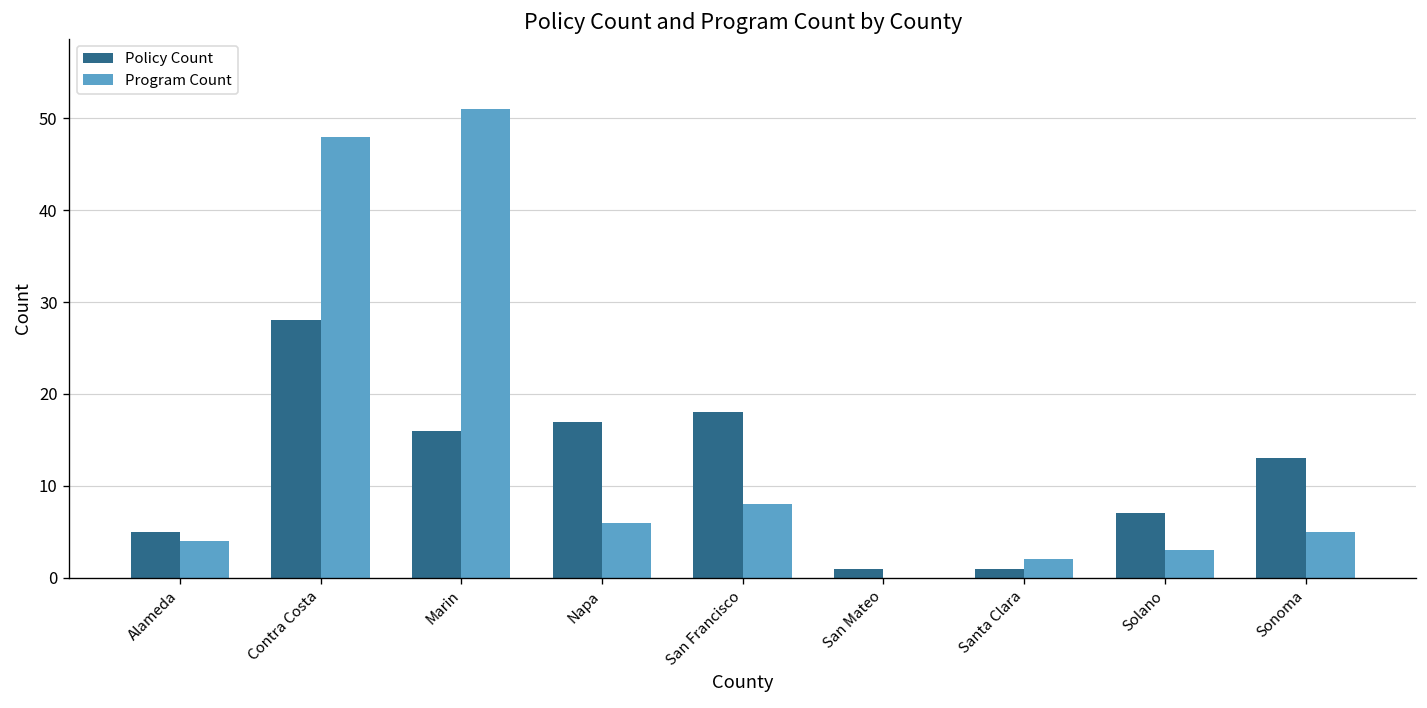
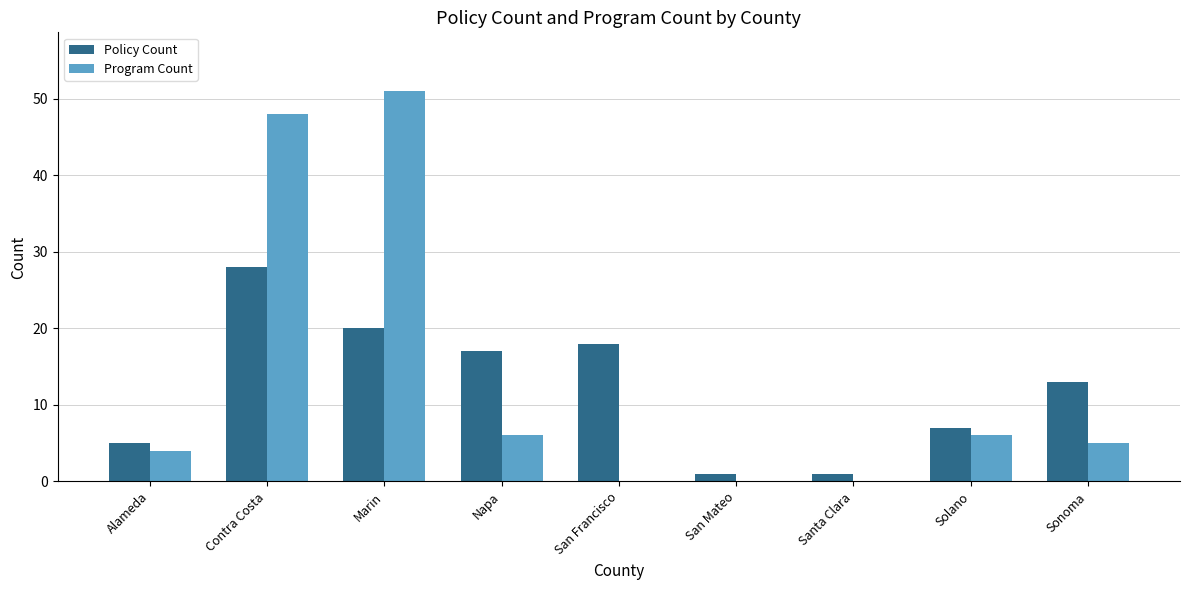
  {
    "Policy Count": {
      "Alameda": 5,
      "Contra Costa": 28,
-     "Marin": 16,
+     "Marin": 20,
      "Napa": 17,
      "San Francisco": 18,
      "San Mateo": 1,
      "Santa Clara": 1,
      "Solano": 7,
      "Sonoma": 13
    },
    "Program Count": {
      "Alameda": 4,
      "Contra Costa": 48,
      "Marin": 51,
      "Napa": 6,
-     "San Francisco": 8,
+     "San Francisco": 0,
      "San Mateo": 0,
-     "Santa Clara": 2,
-     "Solano": 3,
+     "Santa Clara": 0,
+     "Solano": 6,
      "Sonoma": 5
    }
  }
